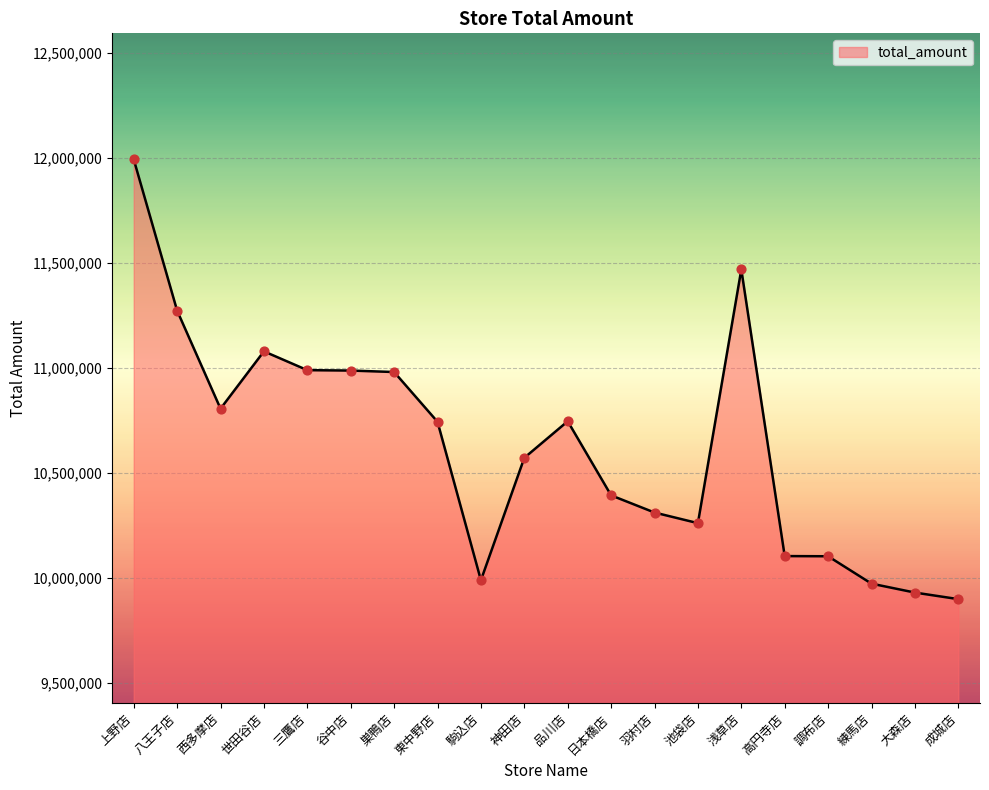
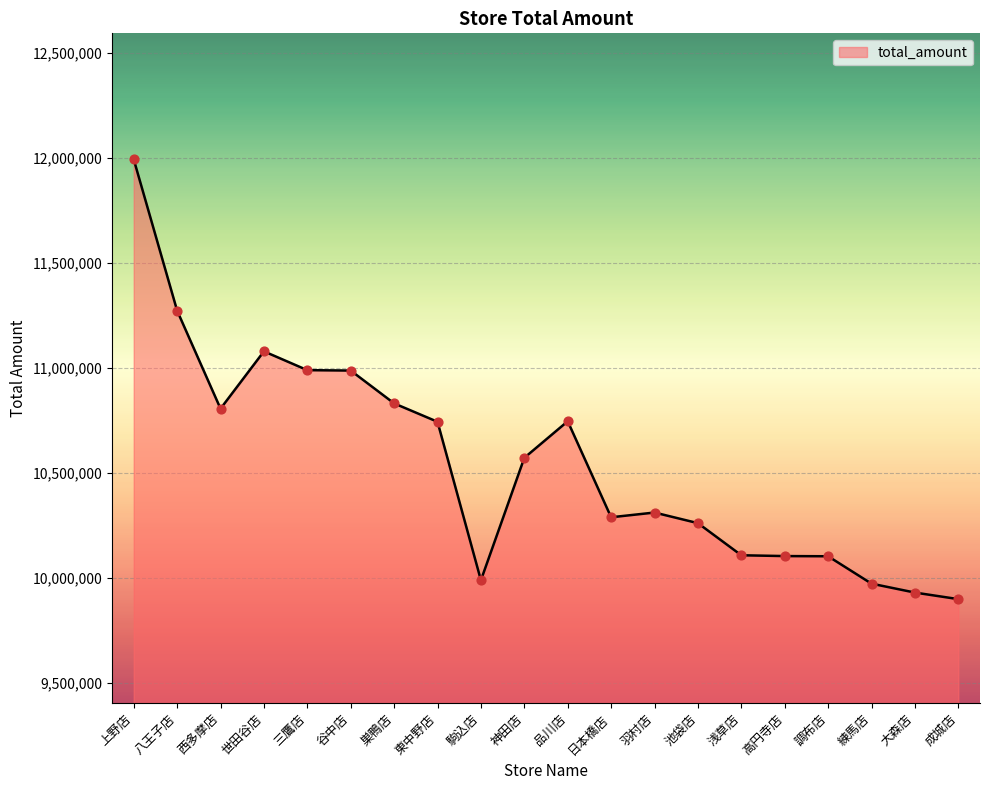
  {
    "上野店": "11,990,000",
    "八王子店": "11,270,000",
    "西多摩店": "10,810,000",
    "世田谷店": "11,080,000",
    "三鷹店": "10,990,000",
    "谷中店": "10,990,000",
-   "巣鴨店": "10,980,000",
+   "巣鴨店": "10,830,000",
    "東中野店": "10,740,000",
    "駒込店": "9,990,000",
    "神田店": "10,570,000",
    "品川店": "10,750,000",
-   "日本橋店": "10,390,000",
+   "日本橋店": "10,290,000",
    "羽村店": "10,310,000",
    "池袋店": "10,260,000",
-   "浅草店": "11,470,000",
+   "浅草店": "10,110,000",
    "高円寺店": "10,110,000",
    "調布店": "10,100,000",
    "練馬店": "9,970,000",
    "大森店": "9,930,000",
    "成城店": "9,900,000"
  }
